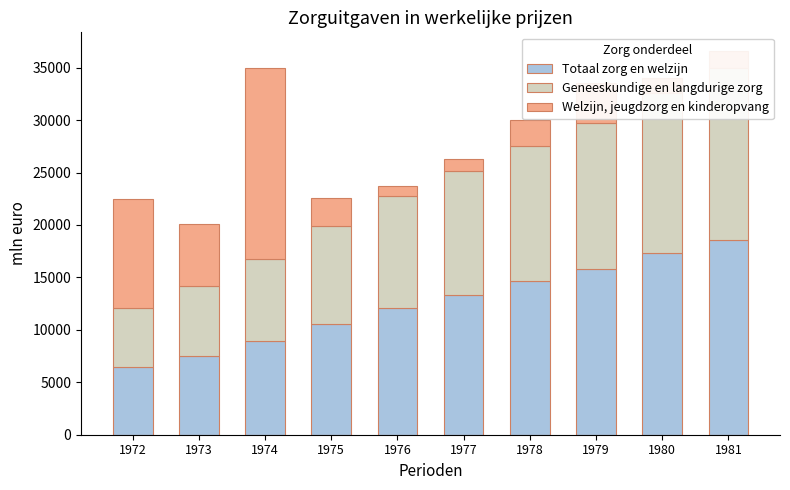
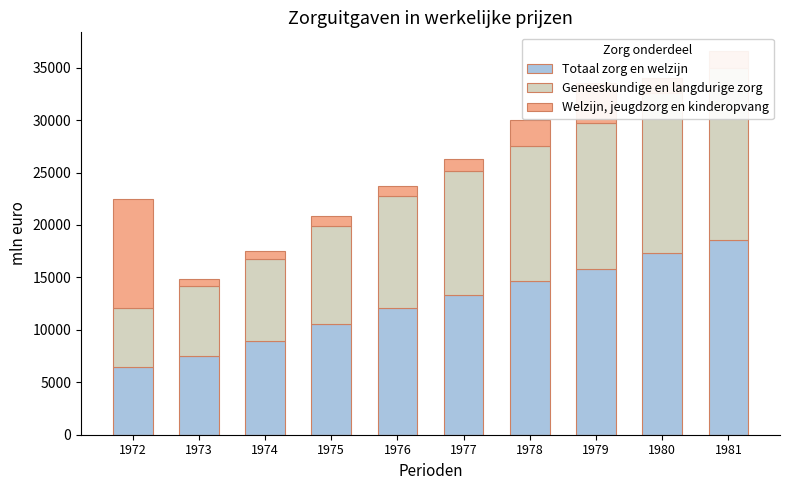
  {
    "Welzijn, jeugdzorg en kinderopvang": {
      "1972": 10400,
-     "1973": 5900,
-     "1974": 18200,
-     "1975": 2700,
+     "1973": 700,
+     "1974": 800,
+     "1975": 900,
      "1976": 1000,
      "1977": 1200,
      "1978": 2400
    }
  }
